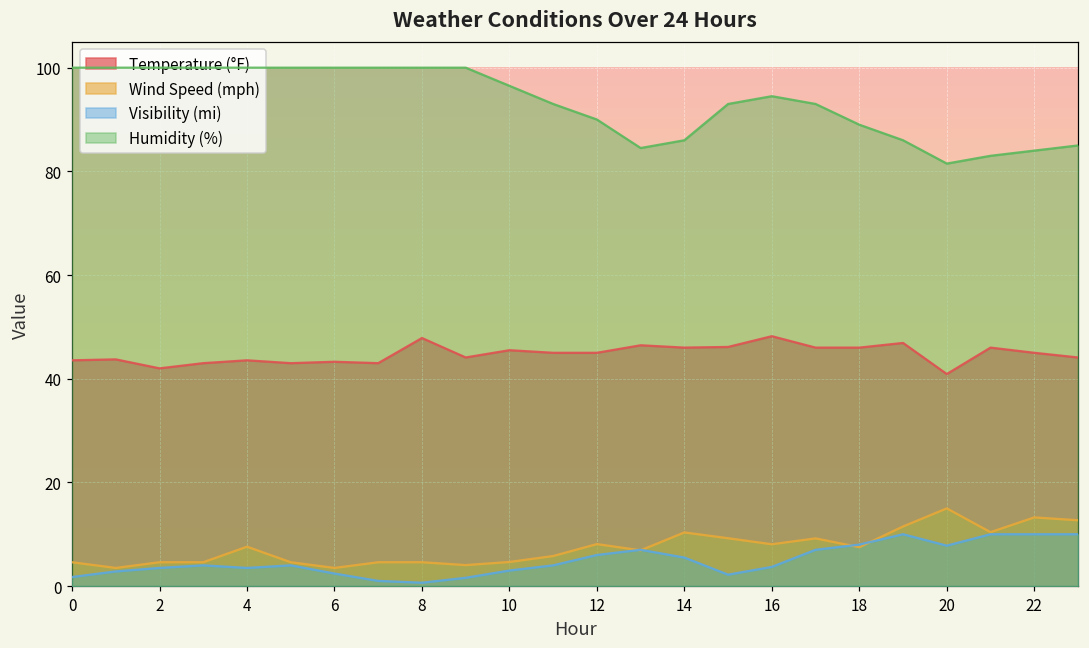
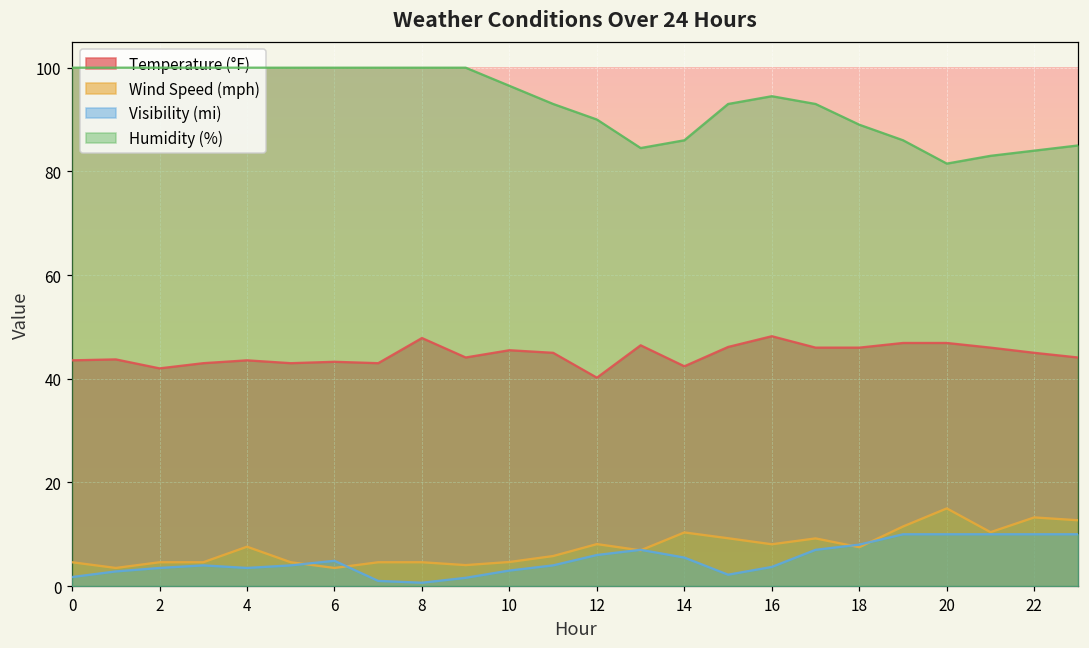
  {
    "Temperature (°F)": {
      "0": 44,
      "2": 42,
      "4": 44,
      "6": 43,
      "8": 48,
      "10": 46,
-     "12": 45,
-     "14": 46,
+     "12": 40,
+     "14": 42,
      "16": 48,
      "18": 46,
-     "20": 41,
+     "20": 47,
      "22": 45
    },
    "Wind Speed (mph)": {
      "0": 5,
      "2": 5,
      "4": 8,
      "6": 4,
      "8": 5,
      "10": 5,
      "12": 8,
      "14": 10,
      "16": 8,
      "20": 15,
      "22": 13
    },
    "Visibility (mi)": {
      "0": 2,
      "2": 4,
      "4": 4,
-     "6": 2,
+     "6": 5,
      "8": 1,
      "10": 3,
      "12": 6,
      "14": 6,
      "16": 4,
-     "20": 8,
+     "20": 10,
      "22": 10
    },
    "Humidity (%)": {
      "0": 100,
      "6": 100,
      "8": 100,
      "10": 97,
      "12": 90,
      "14": 86,
      "16": 95,
      "18": 89,
      "20": 82,
      "22": 84
    }
  }
